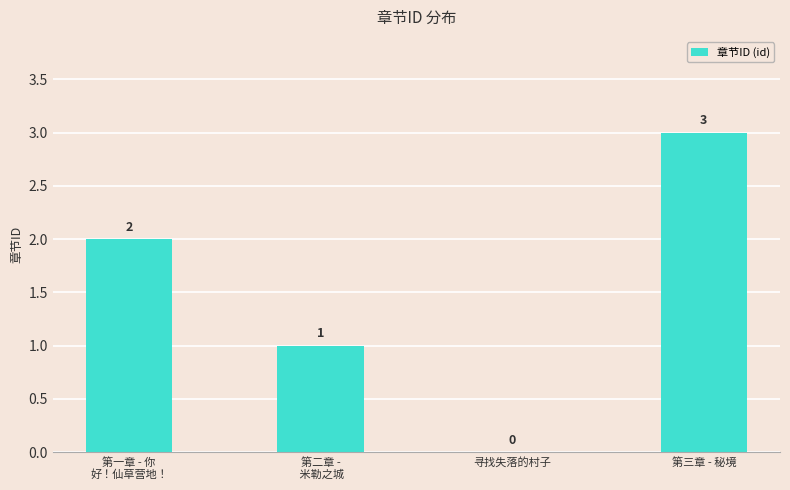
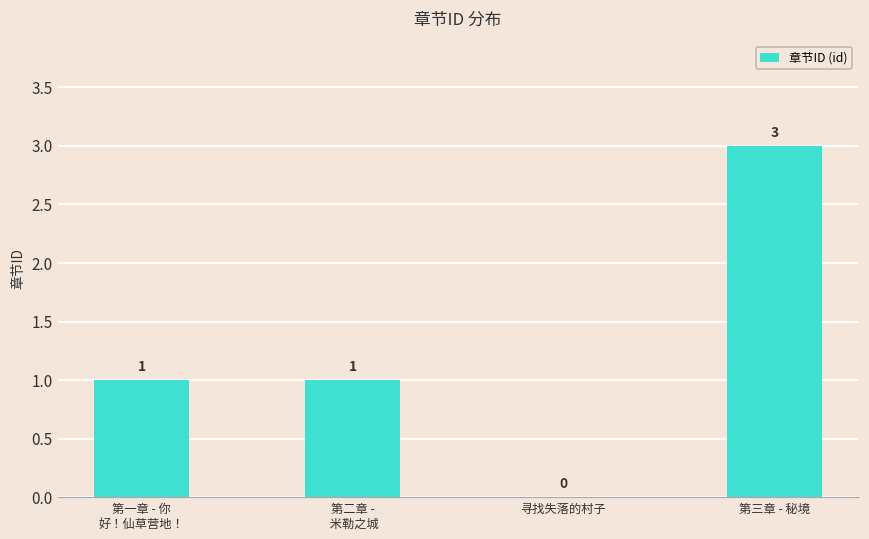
  {
-   "第一章 - 你 好！仙草营地！": 2,
+   "第一章 - 你 好！仙草营地！": 1,
    "第二章 - 米勒之城": 1,
    "寻找失落的村子": 0,
    "第三章 - 秘境": 3
  }
